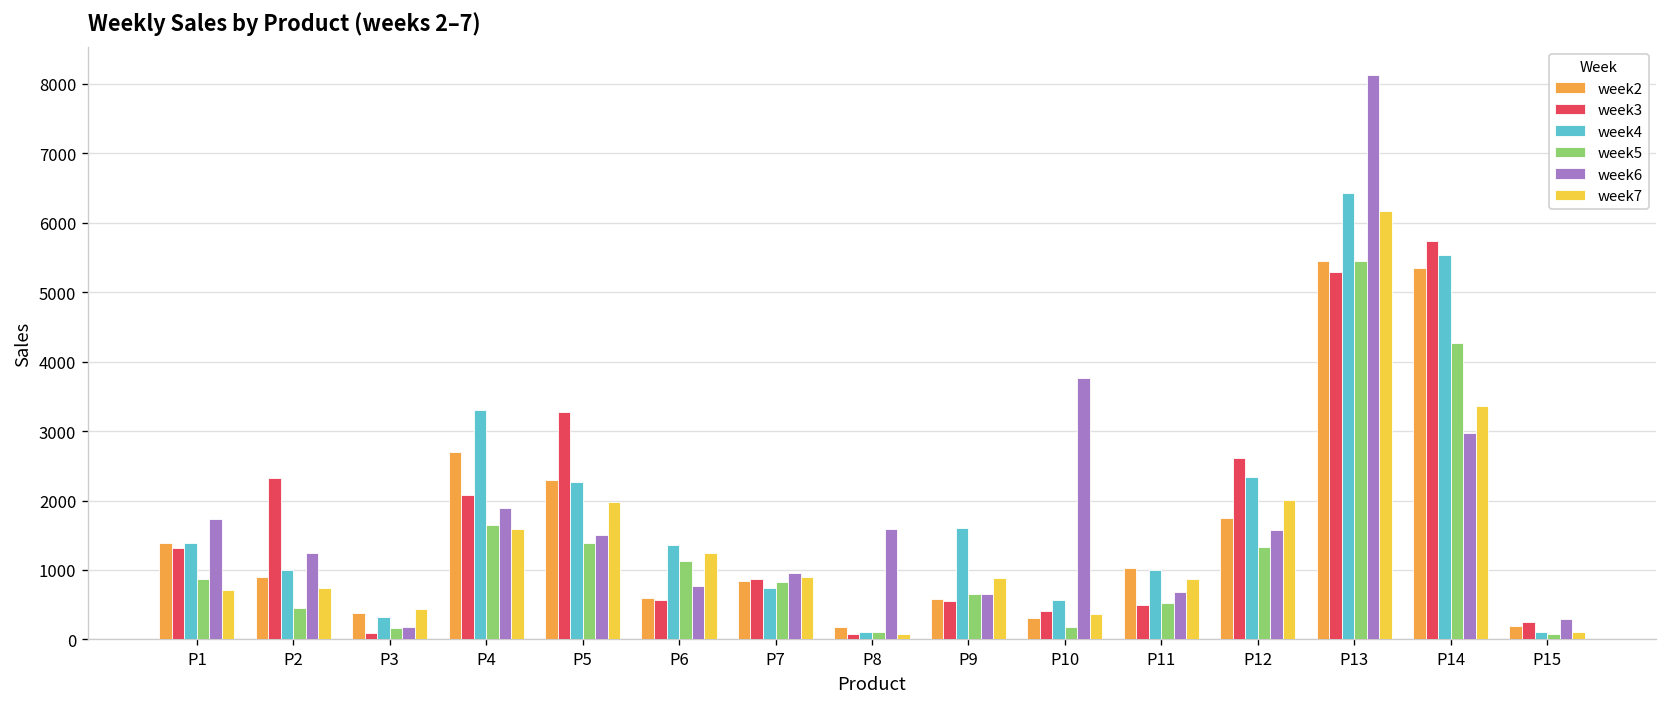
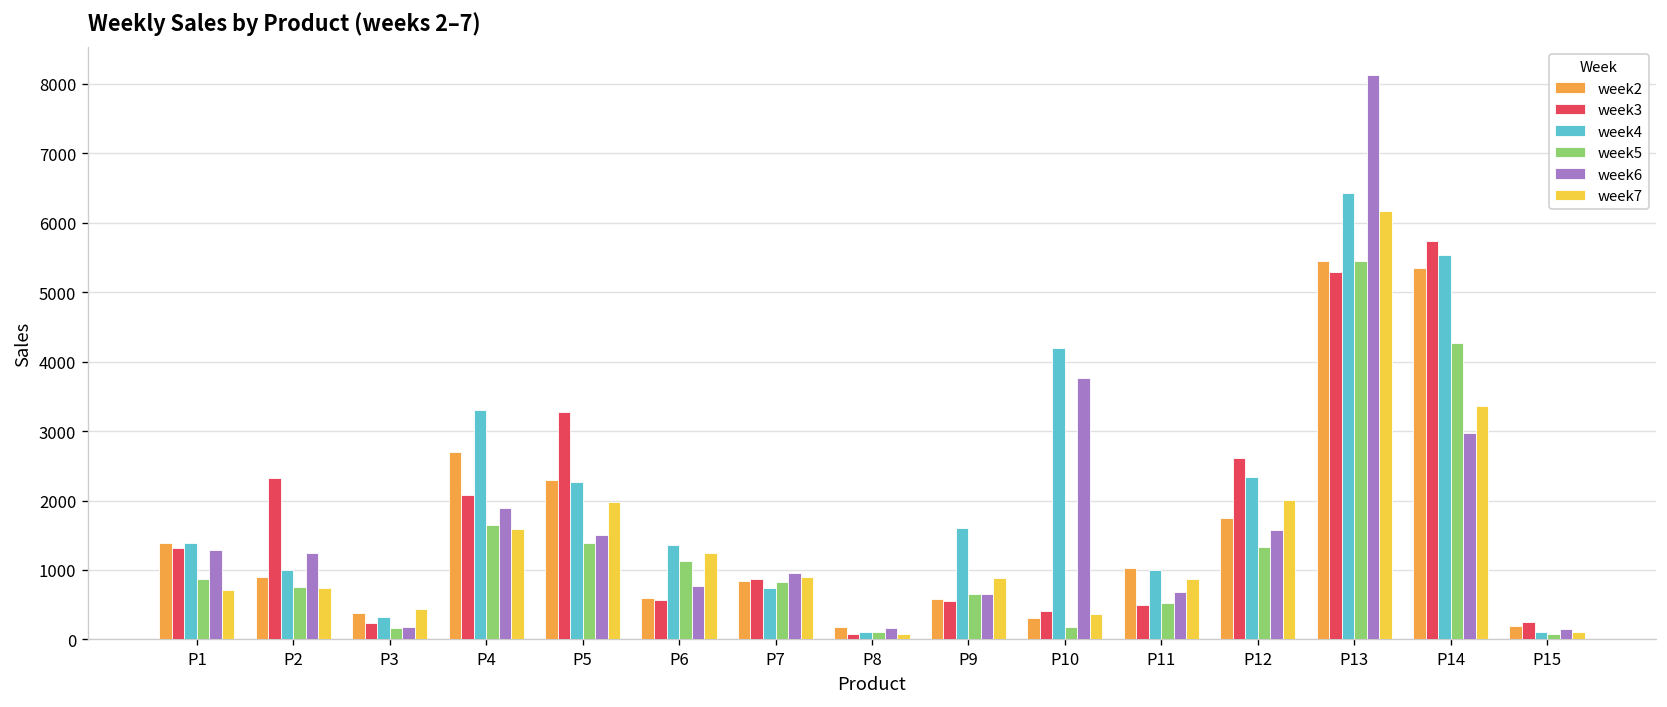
  {
    "week3": {
      "P1": 1300,
      "P2": 2300,
-     "P3": 100,
+     "P3": 200,
      "P4": 2100,
      "P5": 3300,
      "P6": 600,
      "P7": 900,
      "P8": 100,
      "P9": 600,
      "P10": 400,
      "P11": 500,
      "P12": 2600,
      "P13": 5300,
      "P14": 5700,
      "P15": 300
    },
    "week4": {
      "P1": 1400,
      "P2": 1000,
      "P3": 300,
      "P4": 3300,
      "P5": 2300,
      "P6": 1400,
      "P7": 700,
      "P8": 100,
      "P9": 1600,
-     "P10": 600,
+     "P10": 4200,
      "P11": 1000,
      "P12": 2300,
      "P13": 6400,
      "P14": 5500,
      "P15": 100
    },
    "week5": {
      "P1": 900,
-     "P2": 500,
+     "P2": 700,
      "P3": 200,
      "P4": 1700,
      "P5": 1400,
      "P6": 1100,
      "P7": 800,
      "P8": 100,
      "P9": 600,
      "P10": 200,
      "P11": 500,
      "P12": 1300,
      "P13": 5400,
      "P14": 4300,
      "P15": 100
    },
    "week6": {
-     "P1": 1700,
+     "P1": 1300,
      "P2": 1200,
      "P3": 200,
      "P4": 1900,
      "P5": 1500,
      "P6": 800,
      "P7": 1000,
-     "P8": 1600,
+     "P8": 200,
      "P9": 700,
      "P10": 3800,
      "P11": 700,
      "P12": 1600,
      "P13": 8100,
      "P14": 3000,
-     "P15": 300
+     "P15": 100
    }
  }
